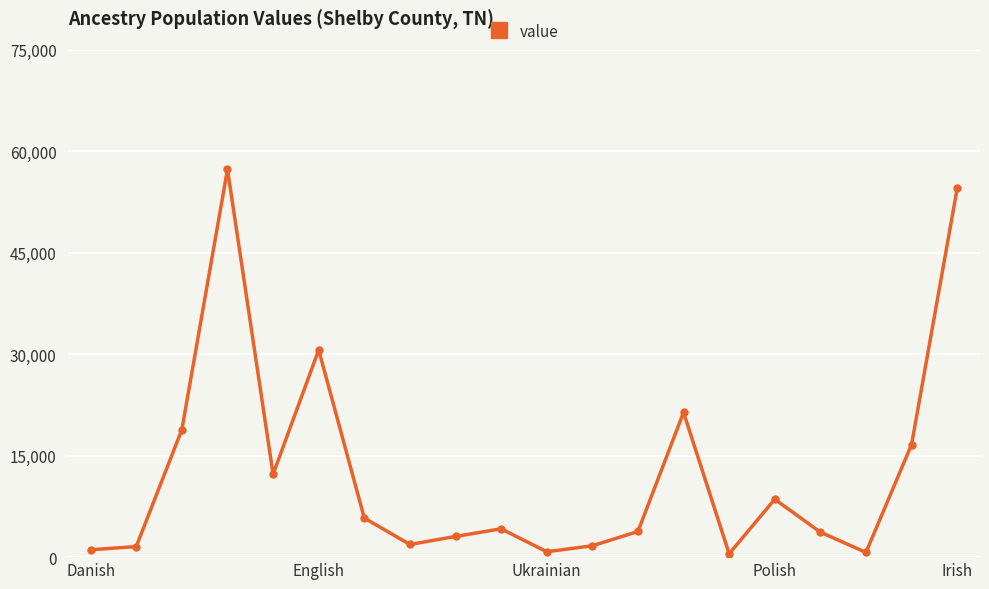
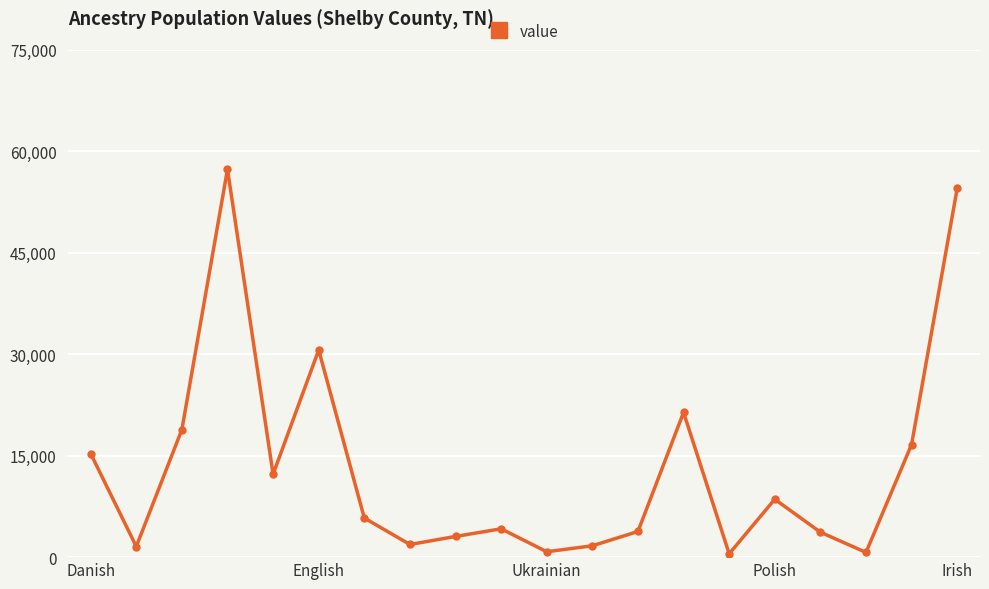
  {
-   "Danish": "1,000",
+   "Danish": "15,000",
    "English": "31,000",
    "Ukrainian": "1,000",
    "Polish": "9,000",
    "Irish": "55,000"
  }
